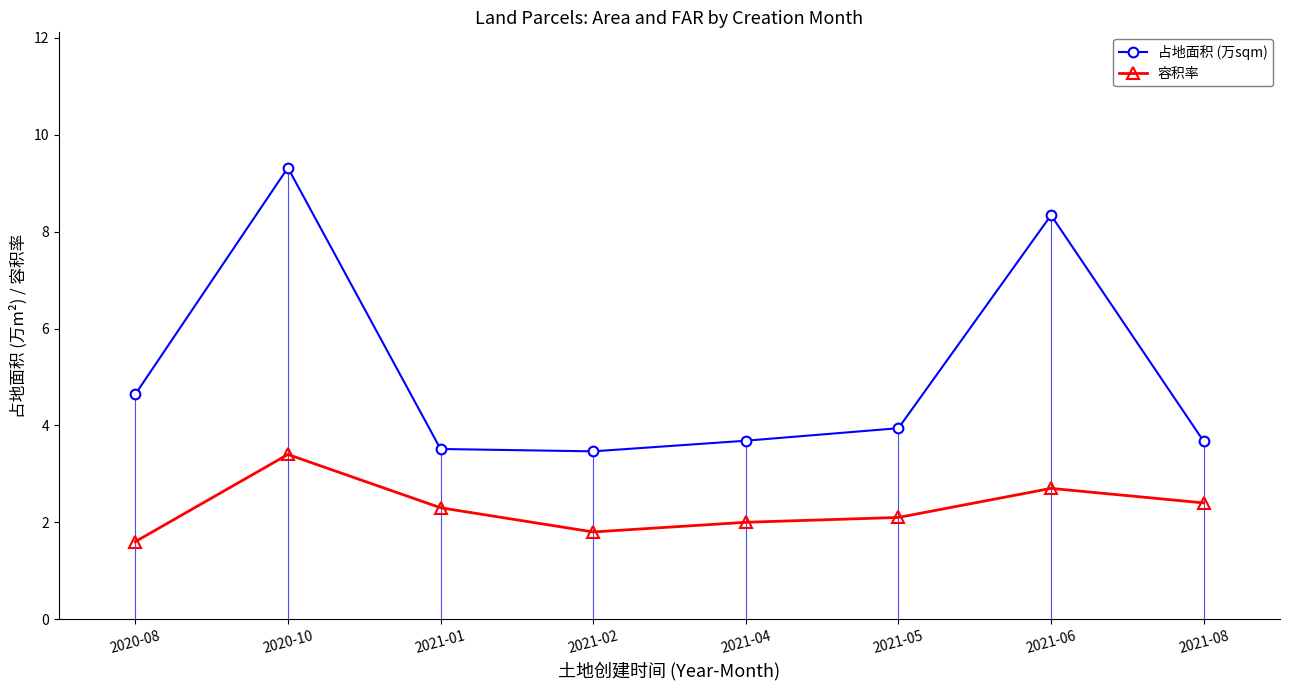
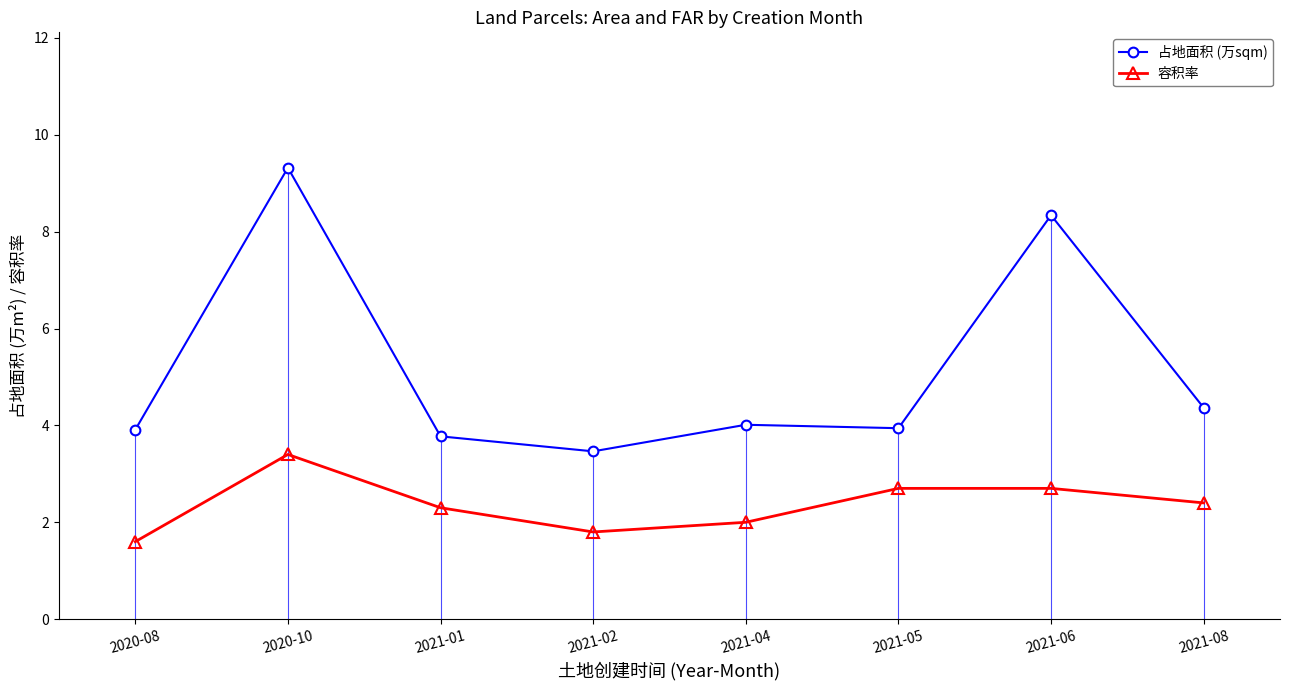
  {
    "占地面积 (万sqm)": {
-     "2020-08": 4.6,
+     "2020-08": 3.9,
      "2020-10": 9.3,
-     "2021-01": 3.5,
+     "2021-01": 3.8,
      "2021-02": 3.5,
-     "2021-04": 3.7,
+     "2021-04": 4.0,
      "2021-05": 3.9,
      "2021-06": 8.3,
-     "2021-08": 3.7
+     "2021-08": 4.4
    },
    "容积率": {
      "2020-08": 1.6,
      "2020-10": 3.4,
      "2021-01": 2.3,
      "2021-02": 1.8,
      "2021-04": 2.0,
-     "2021-05": 2.1,
+     "2021-05": 2.7,
      "2021-06": 2.7,
      "2021-08": 2.4
    }
  }
